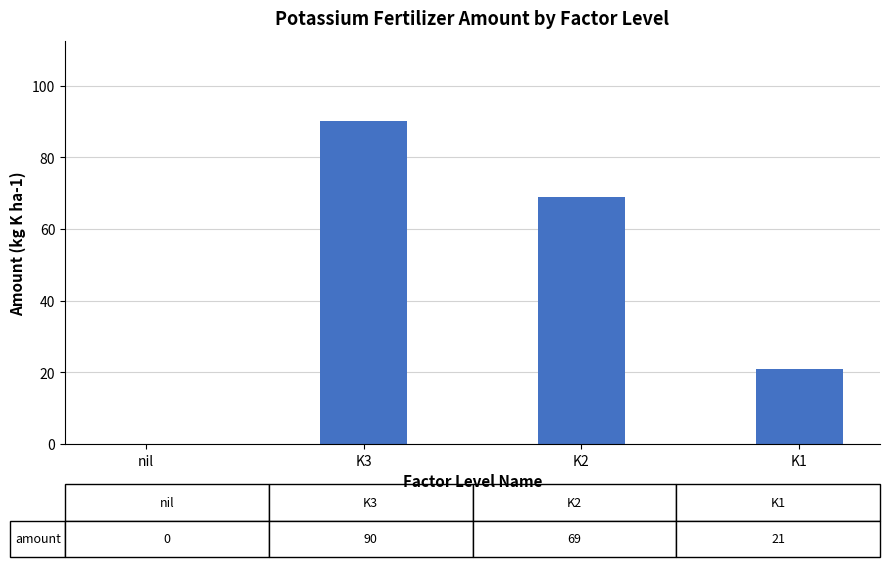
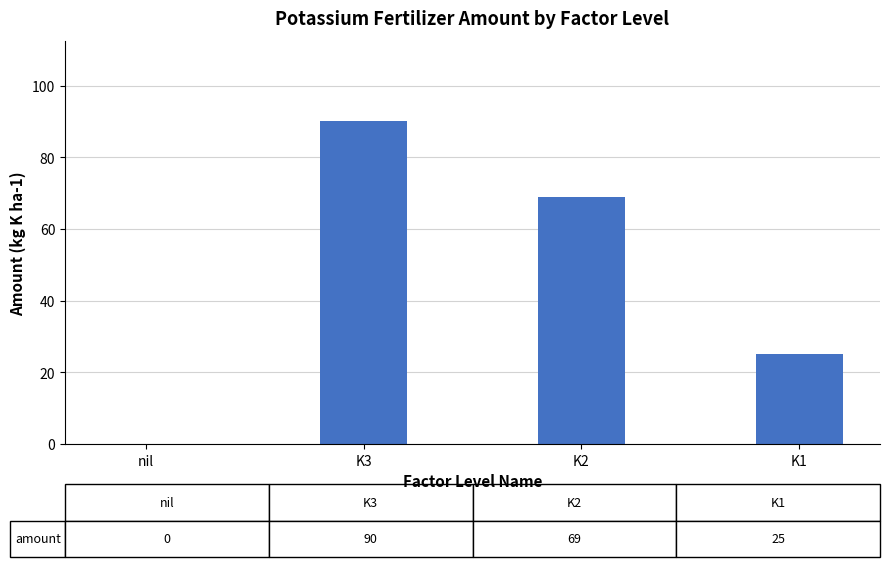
  {
-   "K1": 21
+   "K1": 25
  }
